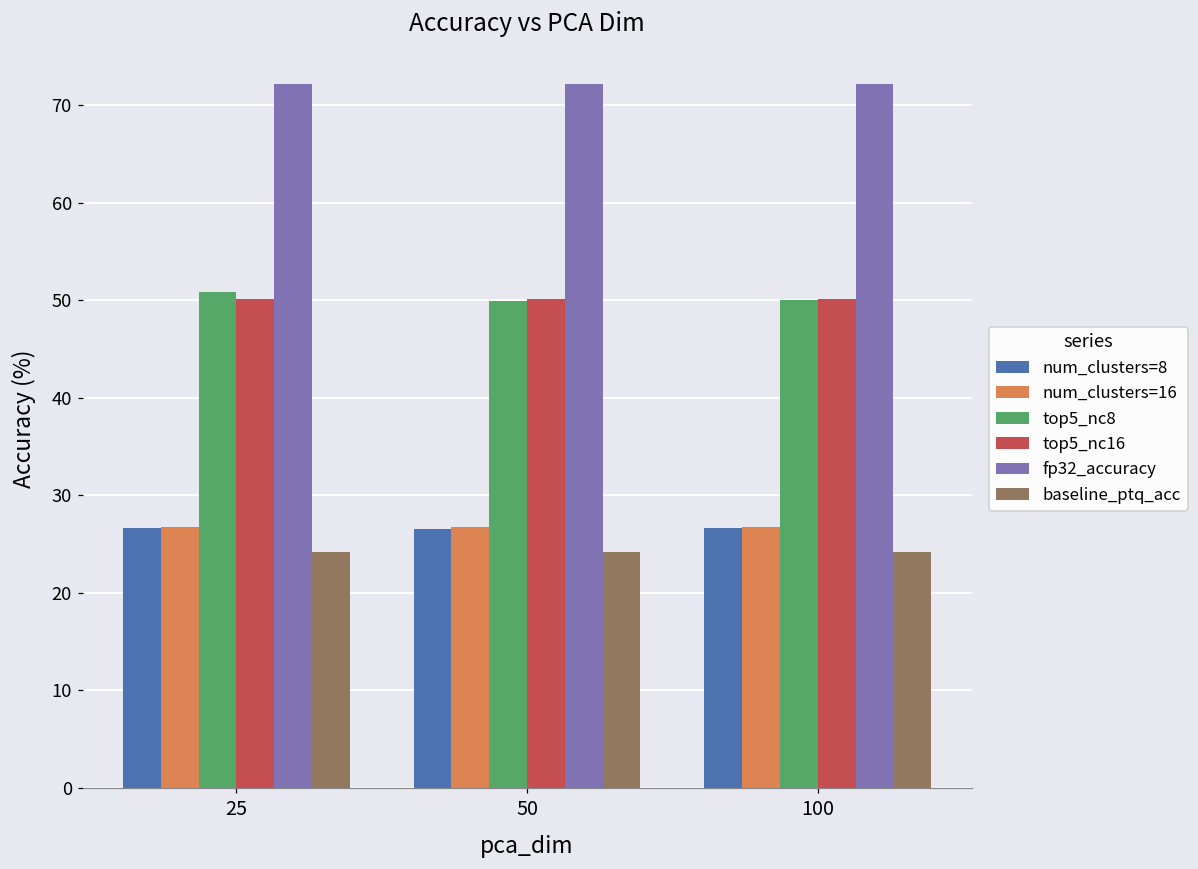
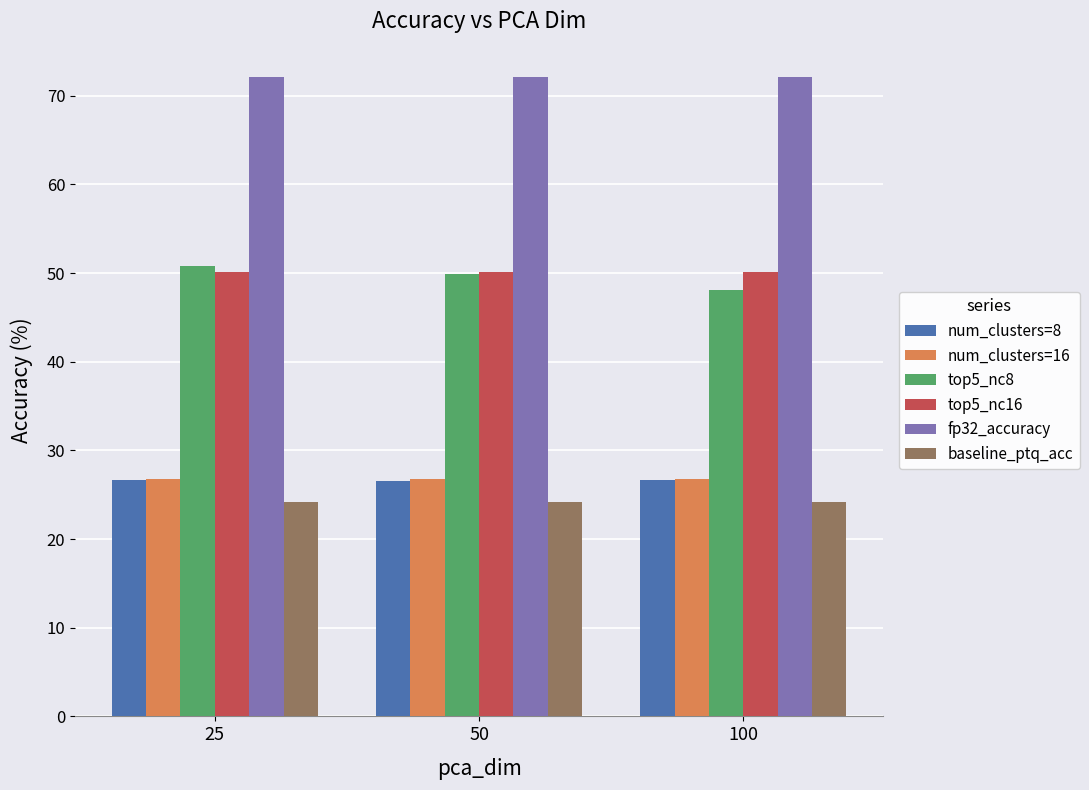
  {
    "top5_nc8": {
      "25": 51,
      "50": 50,
-     "100": 50
+     "100": 48
    },
    "baseline_ptq_acc": {
      "25": 24,
      "50": 24,
      "100": 24
    }
  }
